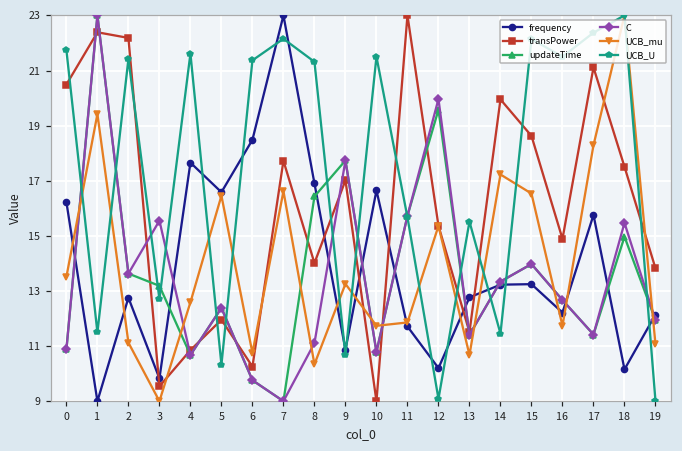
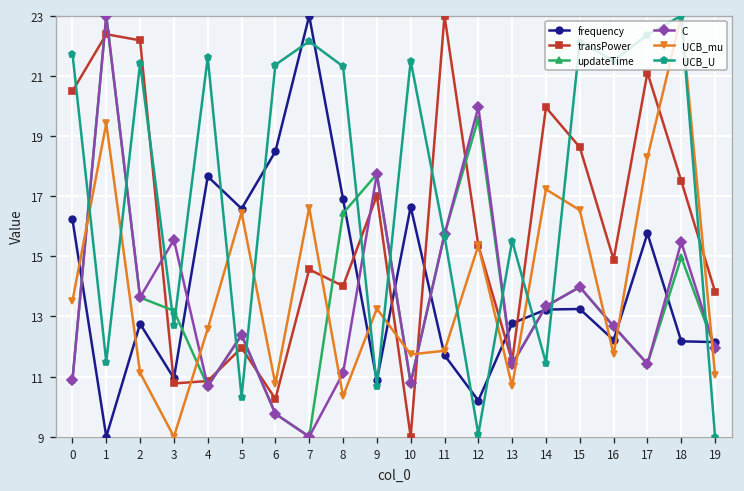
  {
    "frequency": {
      "0": 16.2,
      "1": 9.0,
      "2": 12.8,
-     "3": 9.8,
+     "3": 10.9,
      "4": 17.7,
      "5": 16.6,
      "6": 18.5,
      "7": 23.0,
      "8": 16.9,
      "9": 10.9,
      "10": 16.6,
      "11": 11.7,
      "12": 10.2,
      "13": 12.8,
      "14": 13.2,
      "15": 13.2,
      "16": 12.2,
      "17": 15.8,
-     "18": 10.2,
+     "18": 12.2,
      "19": 12.1
    },
    "transPower": {
      "0": 20.5,
      "1": 22.4,
      "2": 22.2,
-     "3": 9.5,
+     "3": 10.8,
      "4": 10.9,
      "5": 12.0,
      "6": 10.3,
-     "7": 17.7,
+     "7": 14.6,
      "8": 14.0,
      "9": 17.0,
      "10": 9.0,
      "11": 23.0,
      "14": 20.0,
      "15": 18.6,
      "16": 14.9,
      "17": 21.1,
      "18": 17.5,
      "19": 13.8
    },
    "C": {
      "3": 15.6,
      "8": 11.1,
      "12": 20.0,
      "18": 15.5
    },
    "UCB_mu": {
      "0": 13.5,
      "1": 19.4,
      "2": 11.1,
      "3": 9.0,
      "4": 12.6,
      "5": 16.5,
      "6": 10.7,
      "7": 16.6,
      "8": 10.3,
      "9": 13.3,
      "10": 11.7,
      "11": 11.9,
      "13": 10.7,
      "14": 17.2,
      "15": 16.5,
      "16": 11.7,
      "17": 18.3,
      "19": 11.1
    }
  }
